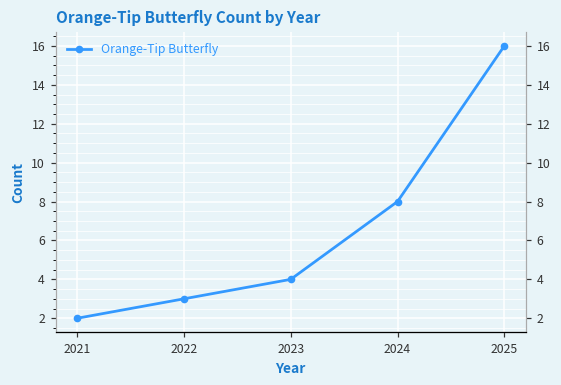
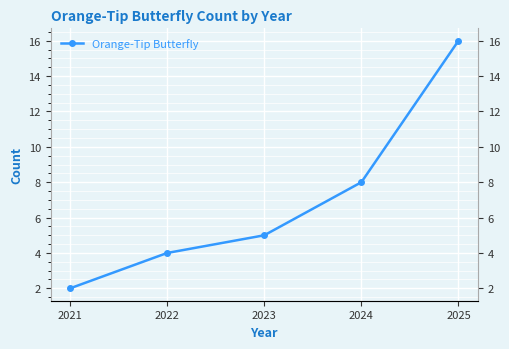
  {
    "2021": 2,
-   "2022": 3,
-   "2023": 4,
+   "2022": 4,
+   "2023": 5,
    "2024": 8,
    "2025": 16
  }
